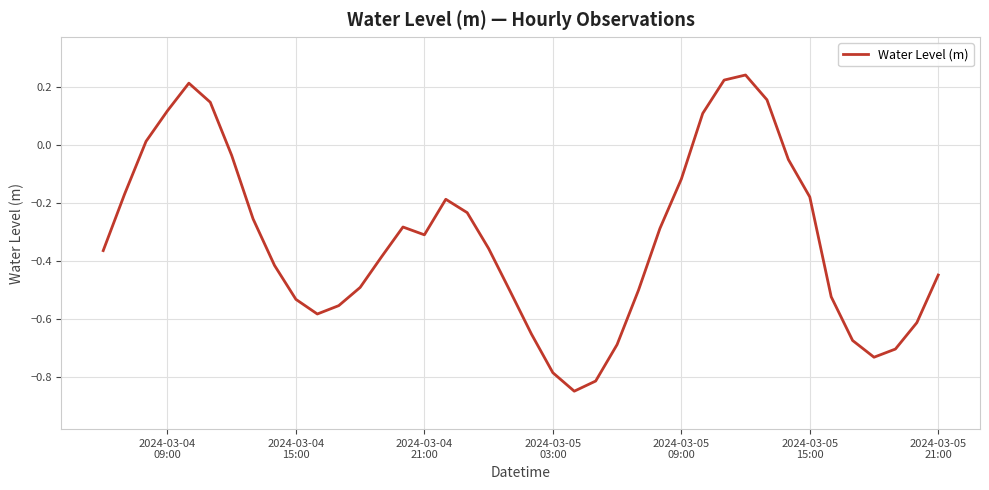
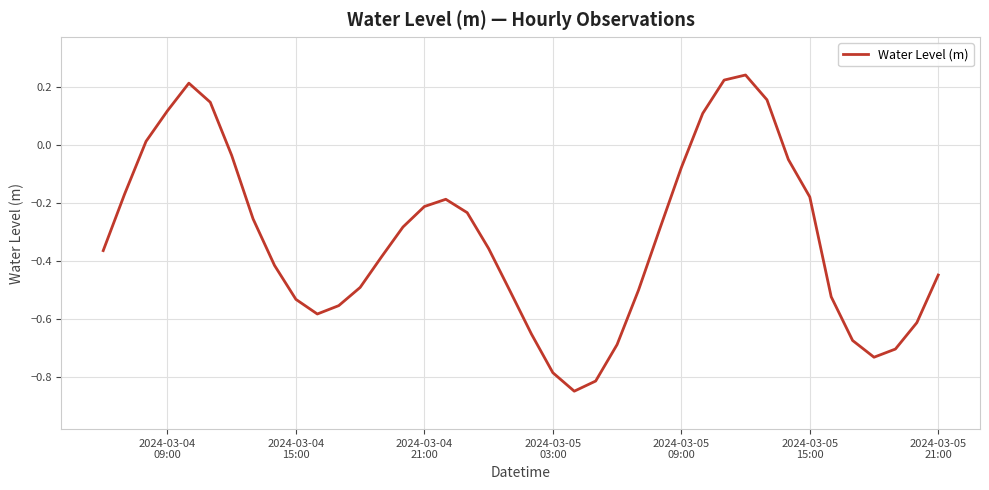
  {
    "2024-03-04 09:00": 0.12,
    "2024-03-04 15:00": -0.53,
-   "2024-03-04 21:00": -0.31,
+   "2024-03-04 21:00": -0.21,
    "2024-03-05 03:00": -0.79,
-   "2024-03-05 09:00": -0.12,
+   "2024-03-05 09:00": -0.08,
    "2024-03-05 15:00": -0.18,
    "2024-03-05 21:00": -0.45
  }
